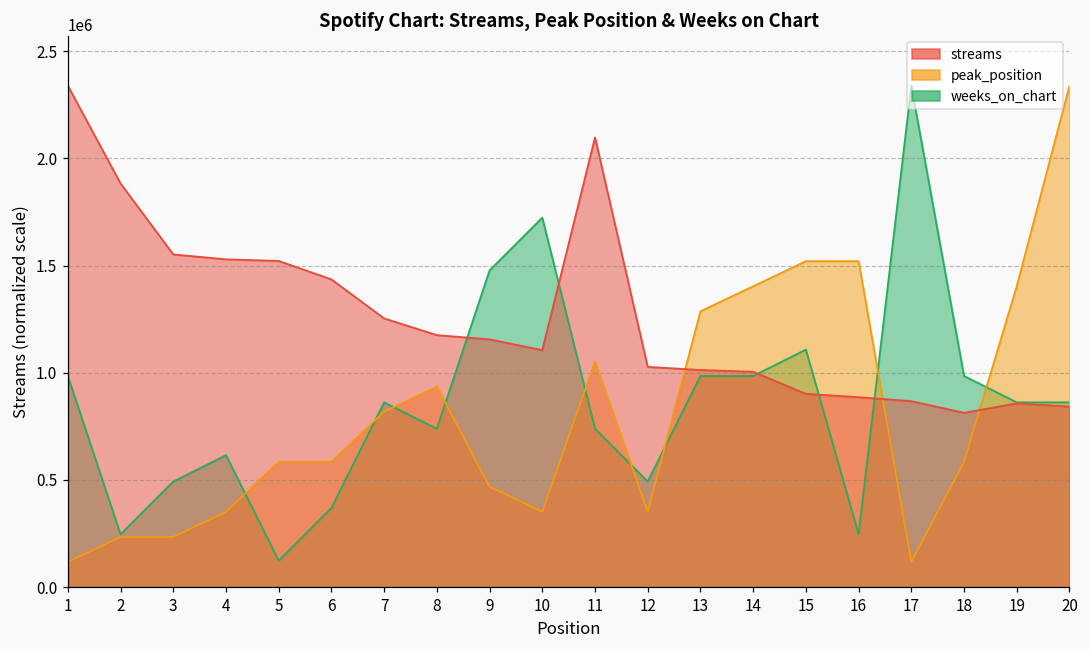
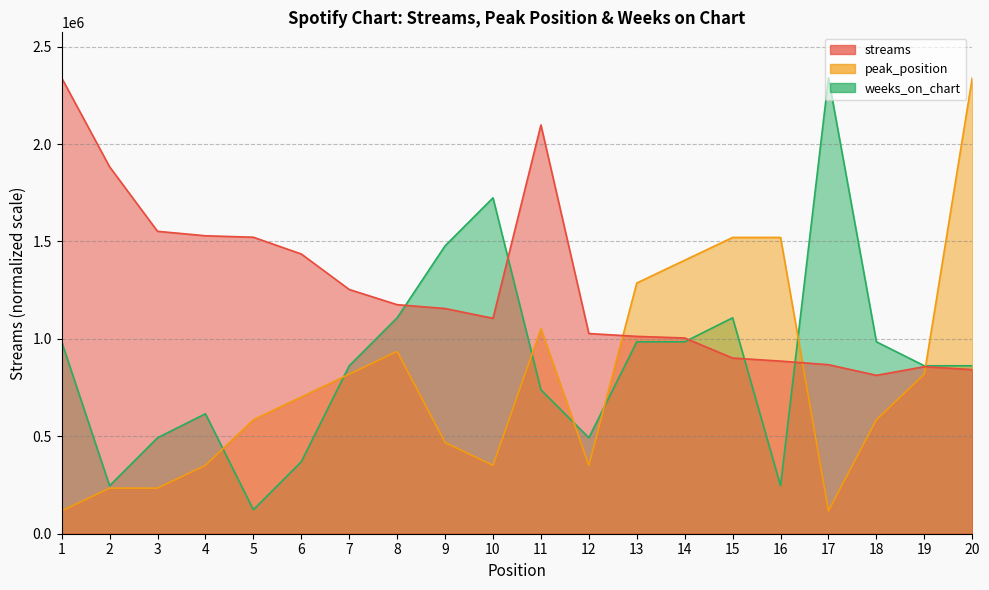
  {
    "weeks_on_chart": {
      "1": 980000,
      "3": 490000,
      "4": 620000,
      "5": 120000,
      "6": 370000,
      "7": 860000,
-     "8": 740000,
+     "8": 1110000,
      "9": 1480000,
      "10": 1720000,
      "11": 740000,
      "12": 490000,
      "13": 980000,
      "14": 980000,
      "15": 1110000,
      "16": 250000,
      "18": 980000,
      "20": 860000
    },
    "peak_position": {
      "1": 120000,
      "3": 230000,
      "4": 350000,
      "5": 580000,
-     "6": 580000,
+     "6": 700000,
      "7": 820000,
      "8": 940000,
      "9": 470000,
      "10": 350000,
      "11": 1050000,
      "12": 350000,
      "13": 1290000,
      "14": 1400000,
      "15": 1520000,
      "16": 1520000,
      "17": 120000,
      "18": 580000,
-     "19": 1400000,
+     "19": 820000,
      "20": 2340000
    },
    "streams": {
      "1": 2340000,
      "2": 1880000,
      "3": 1550000,
      "4": 1530000,
      "5": 1520000,
      "6": 1440000,
      "7": 1250000,
      "8": 1180000,
      "9": 1160000,
      "10": 1110000,
      "11": 2100000,
      "12": 1030000,
      "13": 1010000,
      "14": 1000000,
      "15": 900000,
      "16": 890000,
      "17": 870000,
      "18": 810000,
      "20": 840000
    }
  }
